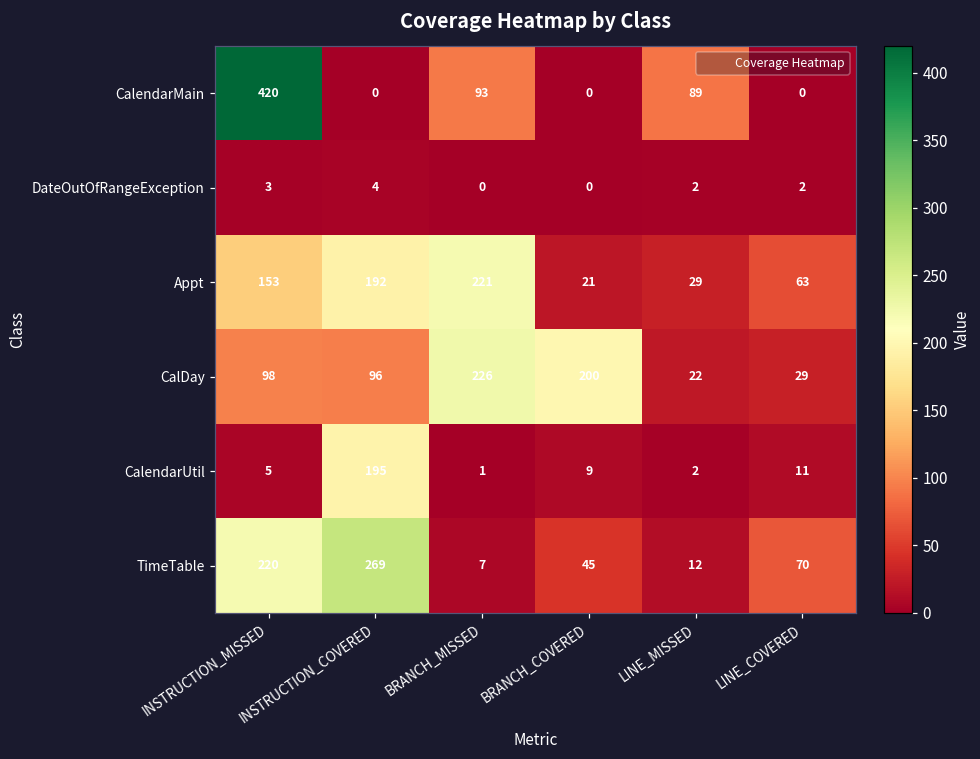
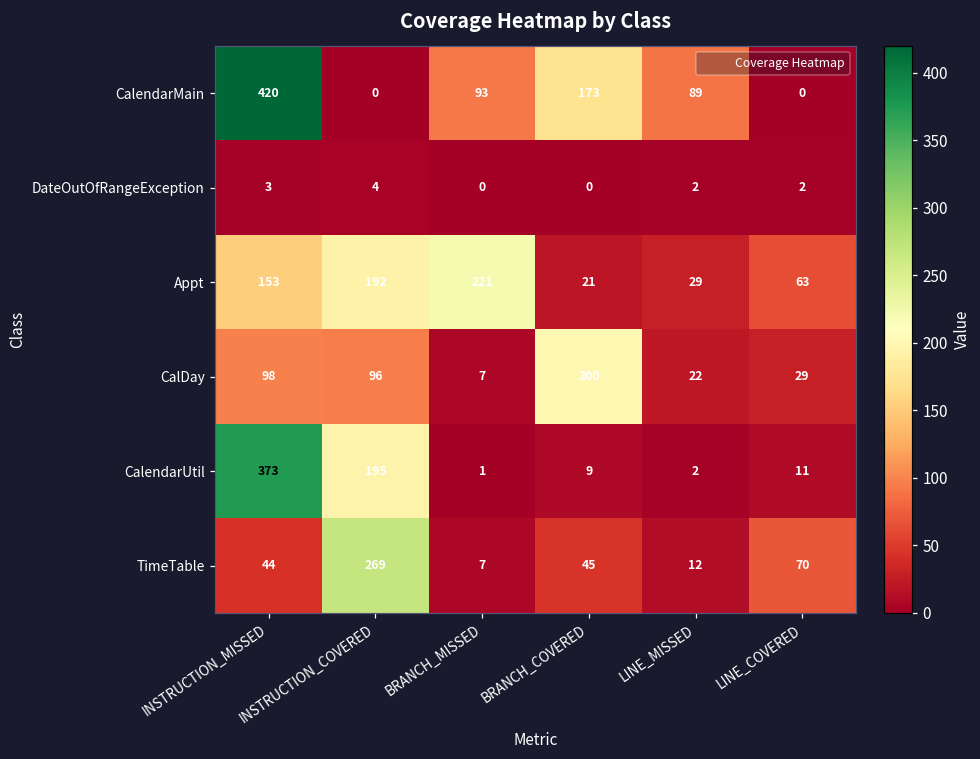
  {
    "CalendarMain": {
      "INSTRUCTION_MISSED": 420,
      "INSTRUCTION_COVERED": 0,
      "BRANCH_MISSED": 93,
-     "BRANCH_COVERED": 0,
+     "BRANCH_COVERED": 173,
      "LINE_MISSED": 89,
      "LINE_COVERED": 0
    },
    "DateOutOfRangeException": {
      "INSTRUCTION_MISSED": 3,
      "INSTRUCTION_COVERED": 4,
      "BRANCH_MISSED": 0,
      "BRANCH_COVERED": 0,
      "LINE_MISSED": 2,
      "LINE_COVERED": 2
    },
    "Appt": {
      "INSTRUCTION_MISSED": 153,
      "INSTRUCTION_COVERED": 192,
      "BRANCH_MISSED": 221,
      "BRANCH_COVERED": 21,
      "LINE_MISSED": 29,
      "LINE_COVERED": 63
    },
    "CalDay": {
      "INSTRUCTION_MISSED": 98,
      "INSTRUCTION_COVERED": 96,
-     "BRANCH_MISSED": 226,
+     "BRANCH_MISSED": 7,
      "BRANCH_COVERED": 200,
      "LINE_MISSED": 22,
      "LINE_COVERED": 29
    },
    "CalendarUtil": {
-     "INSTRUCTION_MISSED": 5,
+     "INSTRUCTION_MISSED": 373,
      "INSTRUCTION_COVERED": 195,
      "BRANCH_MISSED": 1,
      "BRANCH_COVERED": 9,
      "LINE_MISSED": 2,
      "LINE_COVERED": 11
    },
    "TimeTable": {
-     "INSTRUCTION_MISSED": 220,
+     "INSTRUCTION_MISSED": 44,
      "INSTRUCTION_COVERED": 269,
      "BRANCH_MISSED": 7,
      "BRANCH_COVERED": 45,
      "LINE_MISSED": 12,
      "LINE_COVERED": 70
    }
  }
